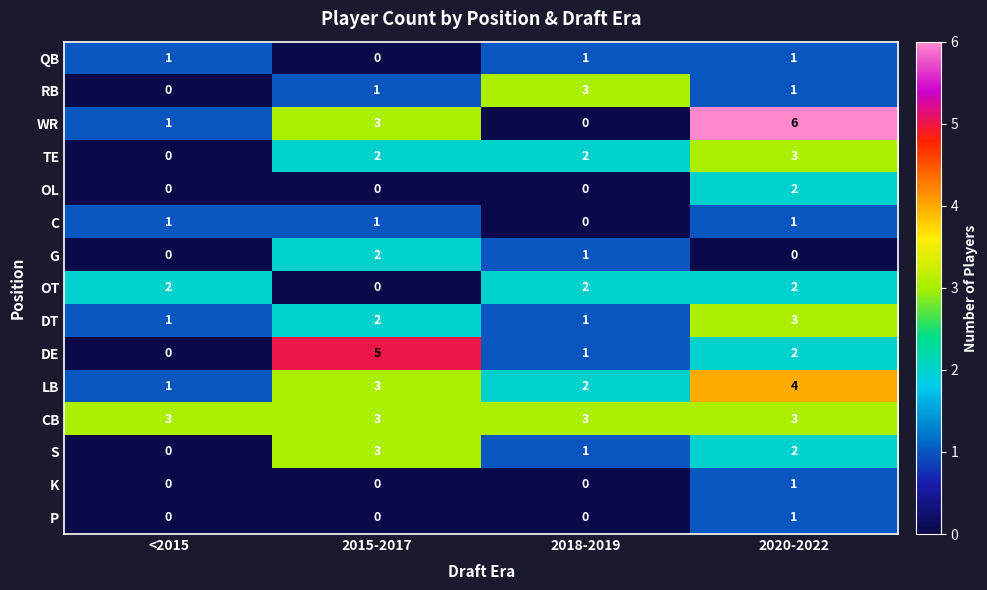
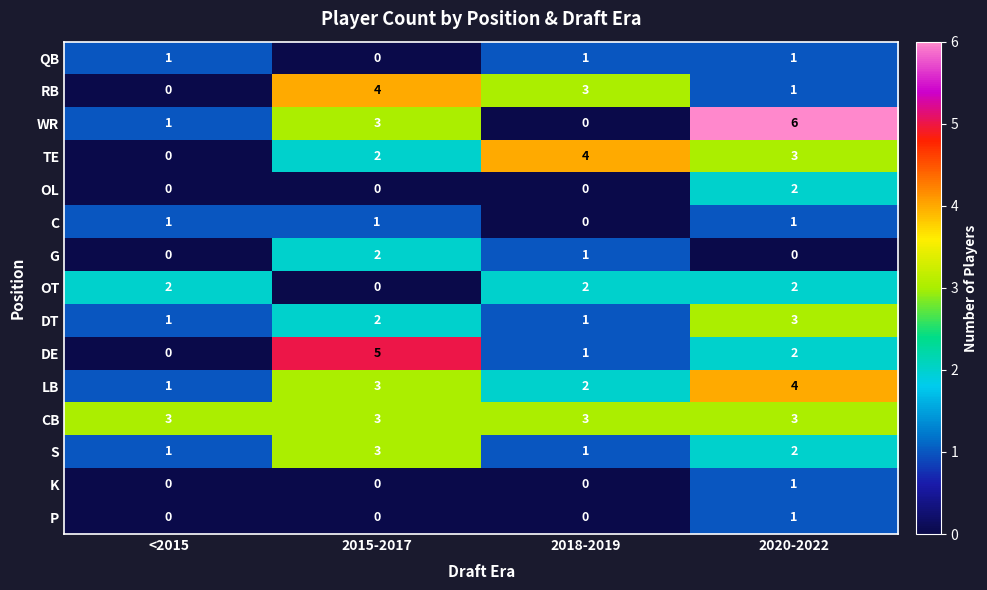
  {
    "QB": {
      "<2015": 1,
      "2015-2017": 0,
      "2018-2019": 1,
      "2020-2022": 1
    },
    "RB": {
      "<2015": 0,
-     "2015-2017": 1,
+     "2015-2017": 4,
      "2018-2019": 3,
      "2020-2022": 1
    },
    "WR": {
      "<2015": 1,
      "2015-2017": 3,
      "2018-2019": 0,
      "2020-2022": 6
    },
    "TE": {
      "<2015": 0,
      "2015-2017": 2,
-     "2018-2019": 2,
+     "2018-2019": 4,
      "2020-2022": 3
    },
    "OL": {
      "<2015": 0,
      "2015-2017": 0,
      "2018-2019": 0,
      "2020-2022": 2
    },
    "C": {
      "<2015": 1,
      "2015-2017": 1,
      "2018-2019": 0,
      "2020-2022": 1
    },
    "G": {
      "<2015": 0,
      "2015-2017": 2,
      "2018-2019": 1,
      "2020-2022": 0
    },
    "OT": {
      "<2015": 2,
      "2015-2017": 0,
      "2018-2019": 2,
      "2020-2022": 2
    },
    "DT": {
      "<2015": 1,
      "2015-2017": 2,
      "2018-2019": 1,
      "2020-2022": 3
    },
    "DE": {
      "<2015": 0,
      "2015-2017": 5,
      "2018-2019": 1,
      "2020-2022": 2
    },
    "LB": {
      "<2015": 1,
      "2015-2017": 3,
      "2018-2019": 2,
      "2020-2022": 4
    },
    "CB": {
      "<2015": 3,
      "2015-2017": 3,
      "2018-2019": 3,
      "2020-2022": 3
    },
    "S": {
-     "<2015": 0,
+     "<2015": 1,
      "2015-2017": 3,
      "2018-2019": 1,
      "2020-2022": 2
    },
    "K": {
      "<2015": 0,
      "2015-2017": 0,
      "2018-2019": 0,
      "2020-2022": 1
    },
    "P": {
      "<2015": 0,
      "2015-2017": 0,
      "2018-2019": 0,
      "2020-2022": 1
    }
  }
